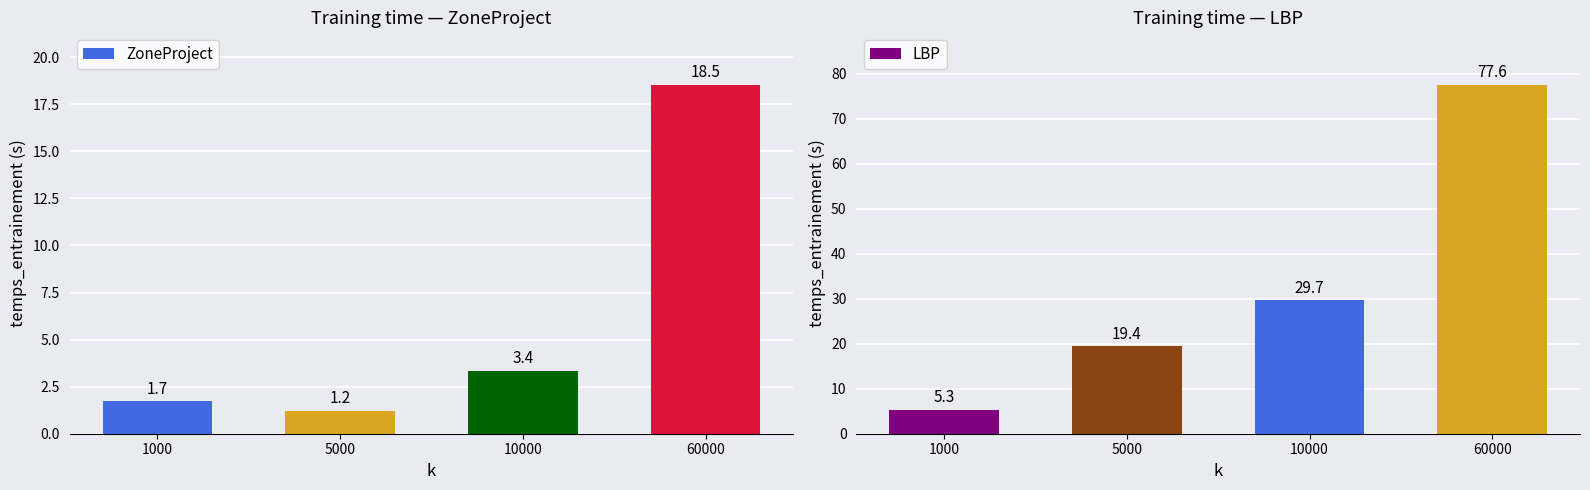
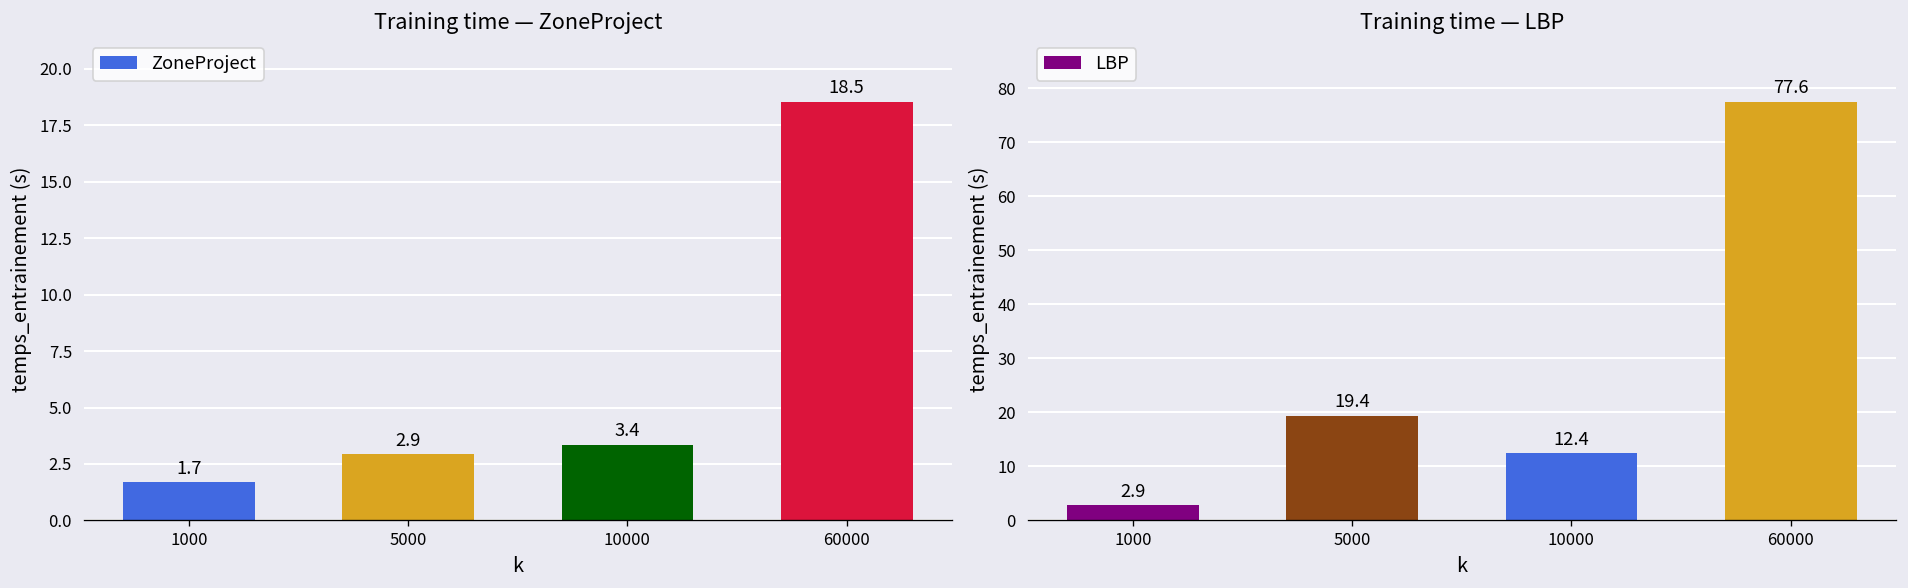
  {
    "Training time — ZoneProject": {
      "1000": 1.7,
-     "5000": 1.2,
+     "5000": 2.9,
      "10000": 3.4,
      "60000": 18.5
    },
    "Training time — LBP": {
-     "1000": 5.3,
+     "1000": 2.9,
      "5000": 19.4,
-     "10000": 29.7,
+     "10000": 12.4,
      "60000": 77.6
    }
  }
